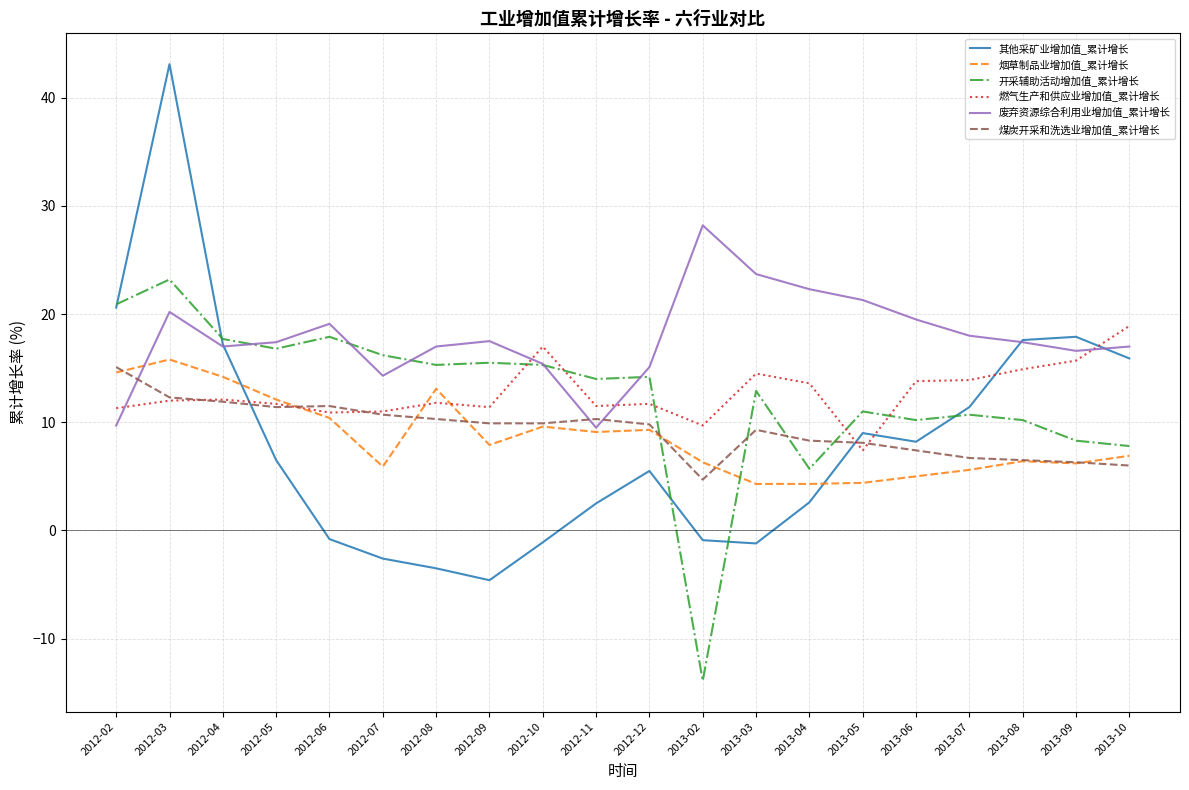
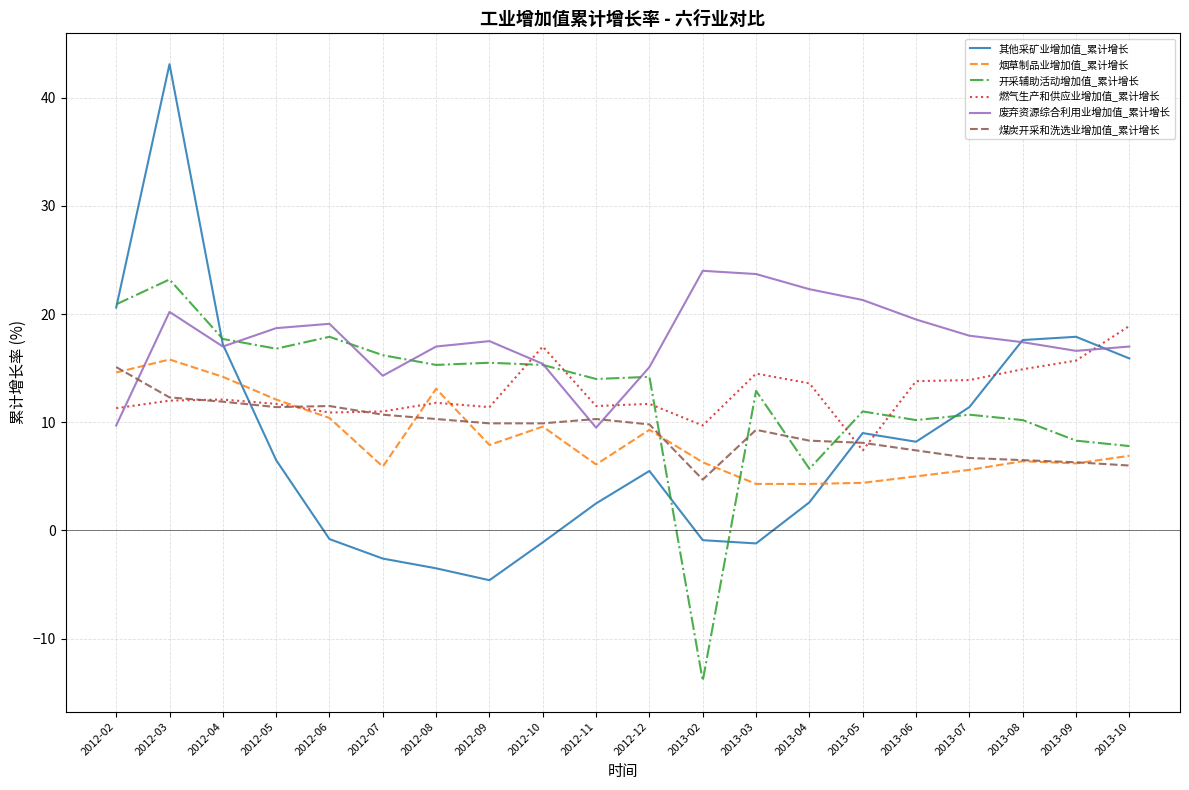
  {
    "其他采矿业增加值_累计增长": {
      "2012-02": 20.6,
      "2012-03": 43.1,
      "2012-05": 6.5,
      "2012-06": -0.8,
      "2012-07": -2.6,
      "2012-08": -3.5,
      "2012-09": -4.6,
      "2012-10": -1.1,
      "2012-11": 2.5,
      "2012-12": 5.5,
      "2013-02": -0.9,
      "2013-03": -1.2,
      "2013-04": 2.6,
      "2013-05": 9.0,
      "2013-06": 8.2,
      "2013-07": 11.4,
      "2013-09": 17.9,
      "2013-10": 15.9
    },
    "烟草制品业增加值_累计增长": {
      "2012-02": 14.6,
      "2012-03": 15.8,
      "2012-04": 14.2,
      "2012-05": 12.1,
      "2012-06": 10.4,
      "2012-07": 5.9,
      "2012-08": 13.1,
      "2012-09": 7.9,
      "2012-10": 9.6,
-     "2012-11": 9.1,
+     "2012-11": 6.1,
      "2012-12": 9.3,
      "2013-02": 6.3,
      "2013-03": 4.3,
      "2013-04": 4.3,
      "2013-05": 4.4,
      "2013-06": 5.0,
      "2013-07": 5.6,
      "2013-10": 6.9
    },
    "开采辅助活动增加值_累计增长": {
      "2012-02": 20.9,
      "2012-03": 23.2,
      "2012-04": 17.7,
      "2012-05": 16.8,
      "2012-06": 17.9,
      "2012-07": 16.2,
      "2012-08": 15.3,
      "2012-09": 15.5,
      "2012-11": 14.0,
      "2012-12": 14.2,
      "2013-02": -13.9,
      "2013-03": 12.9,
      "2013-04": 5.7,
      "2013-05": 11.0,
      "2013-06": 10.2,
      "2013-07": 10.7,
      "2013-08": 10.2,
      "2013-09": 8.3,
      "2013-10": 7.8
    },
    "燃气生产和供应业增加值_累计增长": {
      "2012-02": 11.3,
      "2012-03": 12.0,
      "2012-05": 11.7,
      "2012-06": 10.9,
      "2012-07": 11.0,
      "2012-08": 11.8,
      "2012-09": 11.4,
      "2012-10": 17.0,
      "2012-11": 11.5,
      "2012-12": 11.7,
      "2013-02": 9.7,
      "2013-03": 14.5,
      "2013-04": 13.6,
      "2013-05": 7.4,
      "2013-06": 13.8,
      "2013-07": 13.9,
      "2013-08": 14.9,
      "2013-09": 15.7,
      "2013-10": 18.9
    },
    "废弃资源综合利用业增加值_累计增长": {
      "2012-02": 9.7,
      "2012-03": 20.2,
-     "2012-05": 17.4,
+     "2012-05": 18.7,
      "2012-06": 19.1,
      "2012-07": 14.3,
      "2012-08": 17.0,
      "2012-09": 17.5,
      "2012-11": 9.5,
      "2012-12": 15.1,
-     "2013-02": 28.2,
+     "2013-02": 24.0,
      "2013-03": 23.7,
      "2013-04": 22.3,
      "2013-05": 21.3,
      "2013-06": 19.5,
      "2013-07": 18.0,
      "2013-09": 16.6,
      "2013-10": 17.0
    },
    "煤炭开采和洗选业增加值_累计增长": {
      "2012-02": 15.1,
      "2012-03": 12.3,
      "2012-05": 11.4,
      "2012-06": 11.5,
      "2012-07": 10.7,
      "2012-08": 10.3,
      "2012-09": 9.9,
      "2012-10": 9.9,
      "2012-11": 10.3,
      "2012-12": 9.8,
      "2013-02": 4.7,
      "2013-03": 9.3,
      "2013-04": 8.3,
      "2013-05": 8.1,
      "2013-06": 7.4,
      "2013-07": 6.7,
      "2013-10": 6.0
    }
  }
